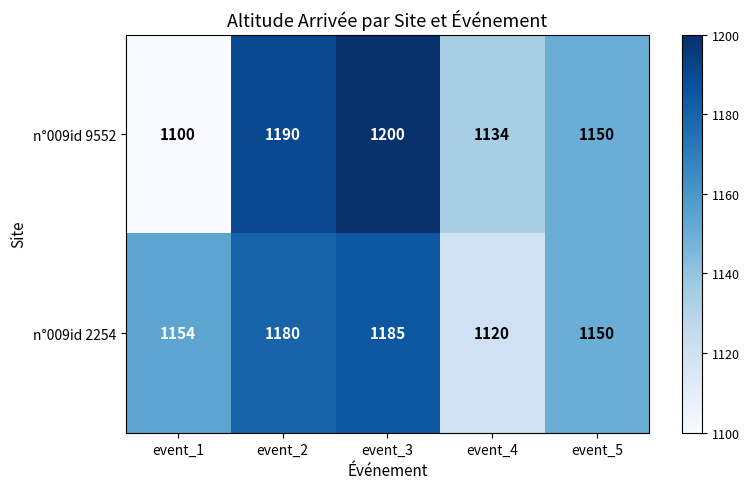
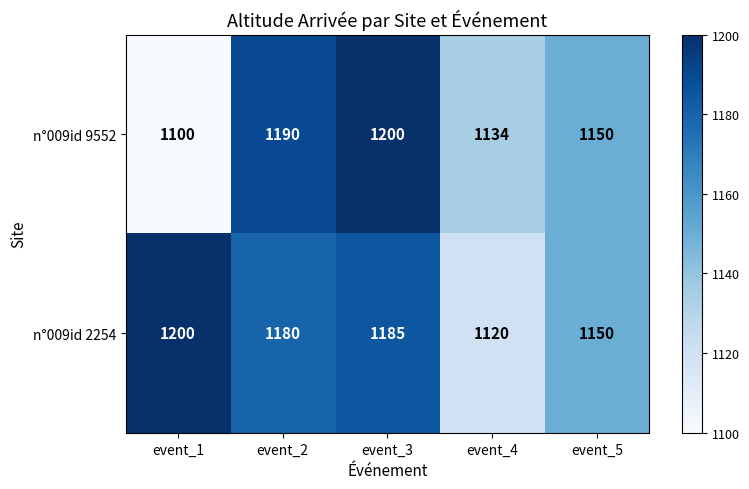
  {
    "n°009id 9552": {
      "event_1": 1100,
      "event_2": 1190,
      "event_3": 1200,
      "event_4": 1134,
      "event_5": 1150
    },
    "n°009id 2254": {
-     "event_1": 1154,
+     "event_1": 1200,
      "event_2": 1180,
      "event_3": 1185,
      "event_4": 1120,
      "event_5": 1150
    }
  }
